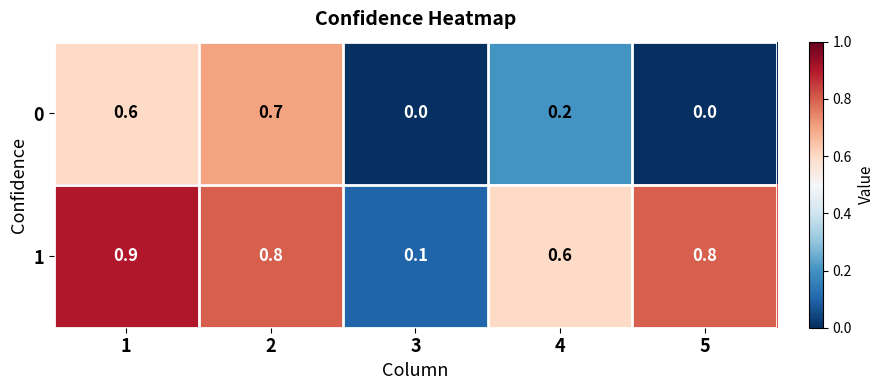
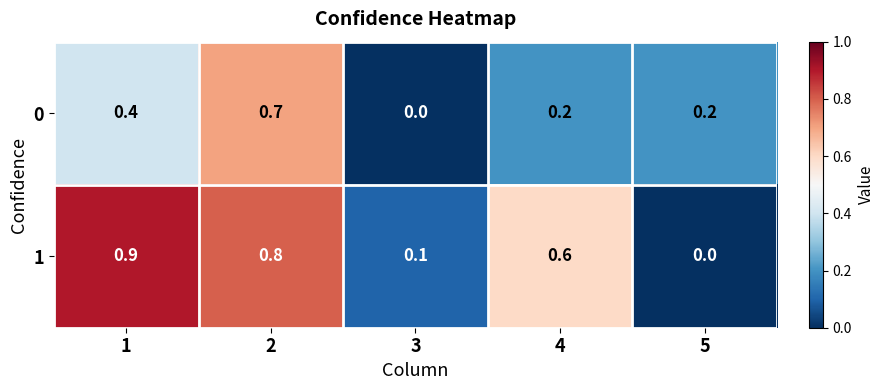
  {
    "0": {
-     "1": 0.6,
+     "1": 0.4,
      "2": 0.7,
      "3": 0.0,
      "4": 0.2,
-     "5": 0.0
+     "5": 0.2
    },
    "1": {
      "1": 0.9,
      "2": 0.8,
      "3": 0.1,
      "4": 0.6,
-     "5": 0.8
+     "5": 0.0
    }
  }
